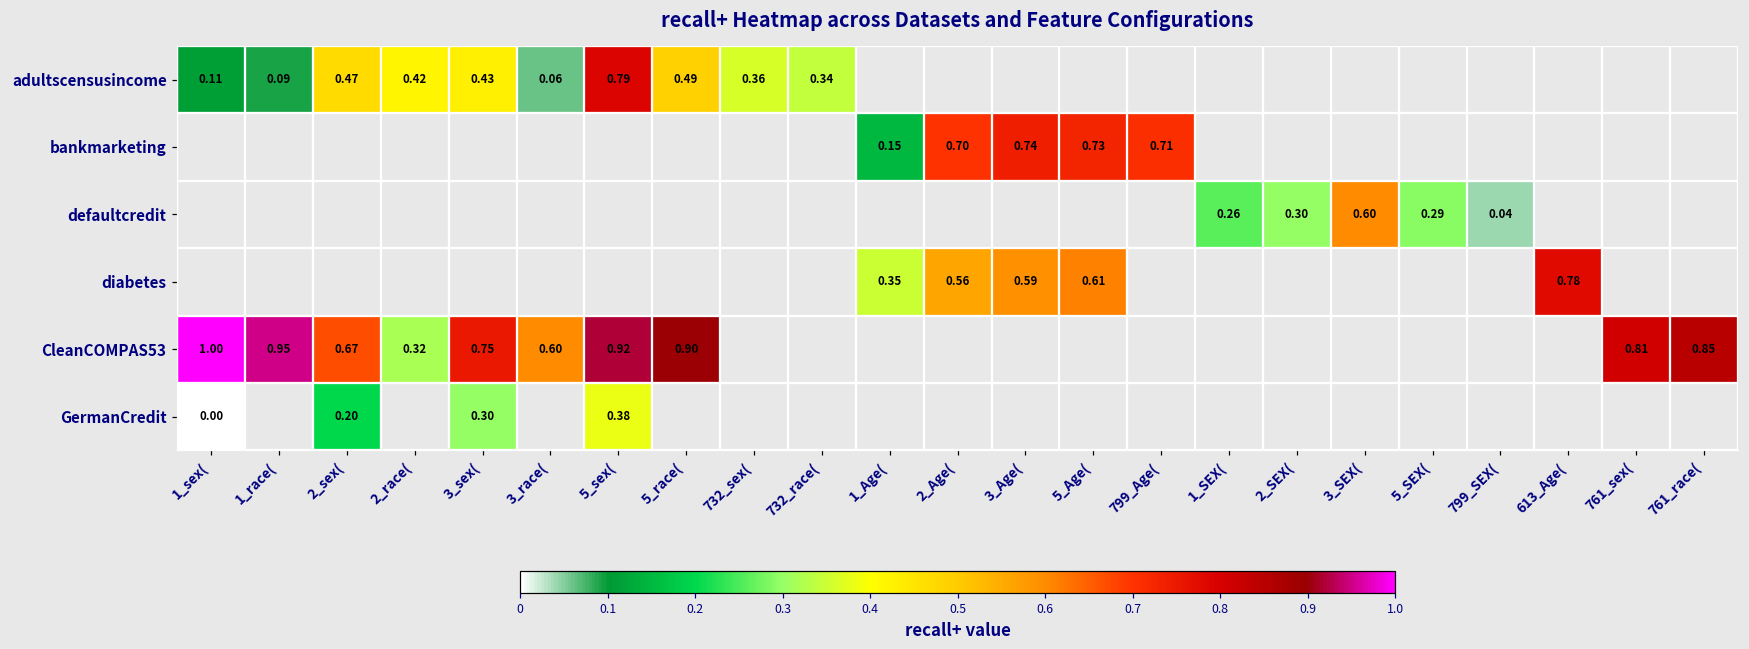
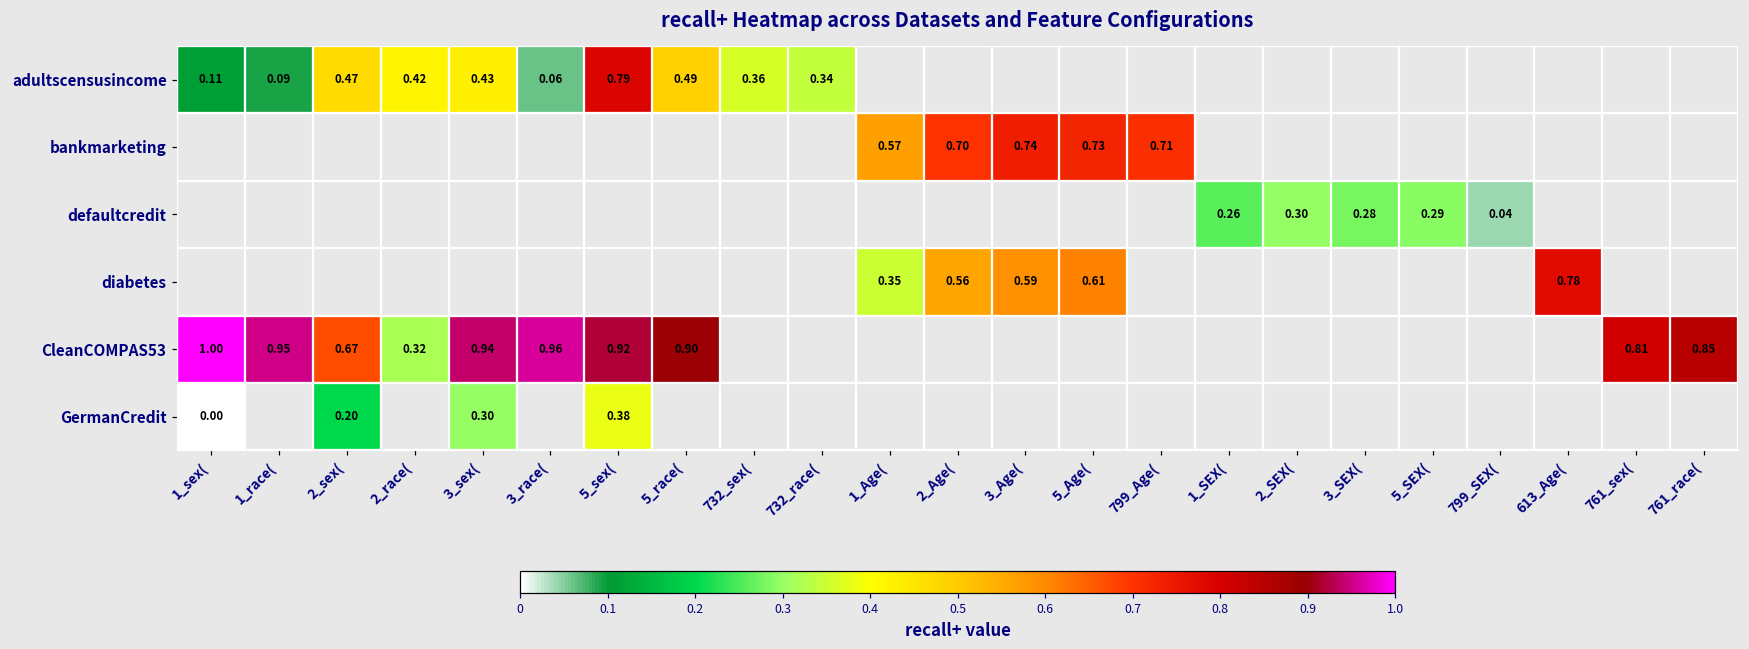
  {
    "adultscensusincome": {
      "1_sex(": 0.11,
      "1_race(": 0.09,
      "2_sex(": 0.47,
      "2_race(": 0.42,
      "3_sex(": 0.43,
      "3_race(": 0.06,
      "5_sex(": 0.79,
      "5_race(": 0.49,
      "732_sex(": 0.36,
      "732_race(": 0.34
    },
    "bankmarketing": {
-     "1_Age(": 0.15,
+     "1_Age(": 0.57,
      "2_Age(": 0.70,
      "3_Age(": 0.74,
      "5_Age(": 0.73,
      "799_Age(": 0.71
    },
    "defaultcredit": {
      "1_SEX(": 0.26,
      "2_SEX(": 0.30,
-     "3_SEX(": 0.60,
+     "3_SEX(": 0.28,
      "5_SEX(": 0.29,
      "799_SEX(": 0.04
    },
    "diabetes": {
      "1_Age(": 0.35,
      "2_Age(": 0.56,
      "3_Age(": 0.59,
      "5_Age(": 0.61,
      "613_Age(": 0.78
    },
    "CleanCOMPAS53": {
      "1_sex(": 1.00,
      "1_race(": 0.95,
      "2_sex(": 0.67,
      "2_race(": 0.32,
-     "3_sex(": 0.75,
-     "3_race(": 0.60,
+     "3_sex(": 0.94,
+     "3_race(": 0.96,
      "5_sex(": 0.92,
      "5_race(": 0.90,
      "761_sex(": 0.81,
      "761_race(": 0.85
    },
    "GermanCredit": {
      "1_sex(": 0.00,
      "2_sex(": 0.20,
      "3_sex(": 0.30,
      "5_sex(": 0.38
    }
  }
